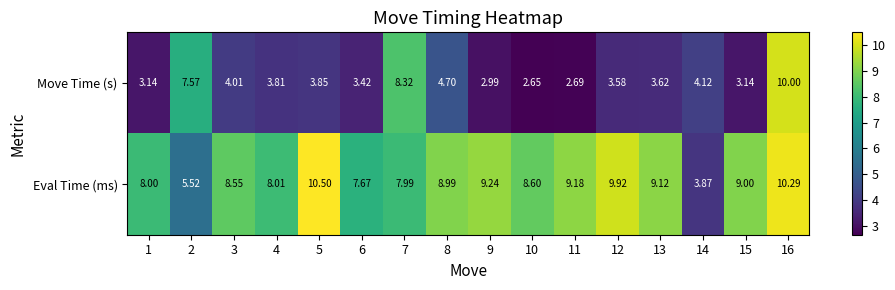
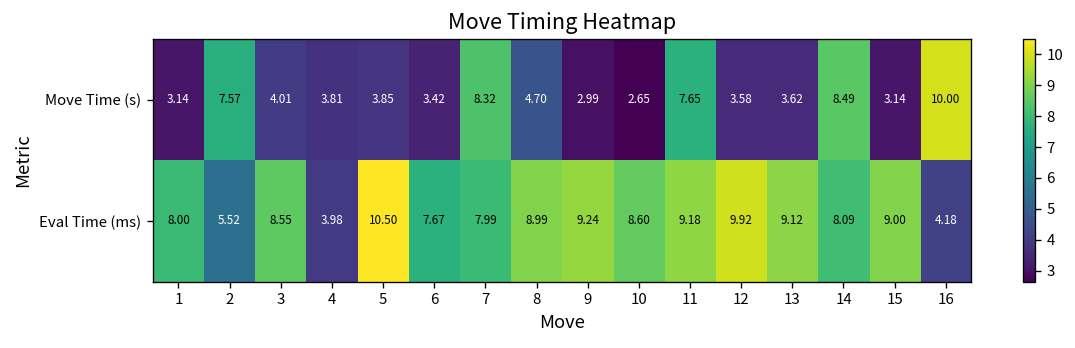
  {
    "Move Time (s)": {
      "1": 3.14,
      "2": 7.57,
      "3": 4.01,
      "4": 3.81,
      "5": 3.85,
      "6": 3.42,
      "7": 8.32,
      "8": 4.70,
      "9": 2.99,
      "10": 2.65,
-     "11": 2.69,
+     "11": 7.65,
      "12": 3.58,
      "13": 3.62,
-     "14": 4.12,
+     "14": 8.49,
      "15": 3.14,
      "16": 10.00
    },
    "Eval Time (ms)": {
      "1": 8.00,
      "2": 5.52,
      "3": 8.55,
-     "4": 8.01,
+     "4": 3.98,
      "5": 10.50,
      "6": 7.67,
      "7": 7.99,
      "8": 8.99,
      "9": 9.24,
      "10": 8.60,
      "11": 9.18,
      "12": 9.92,
      "13": 9.12,
-     "14": 3.87,
+     "14": 8.09,
      "15": 9.00,
-     "16": 10.29
+     "16": 4.18
    }
  }
